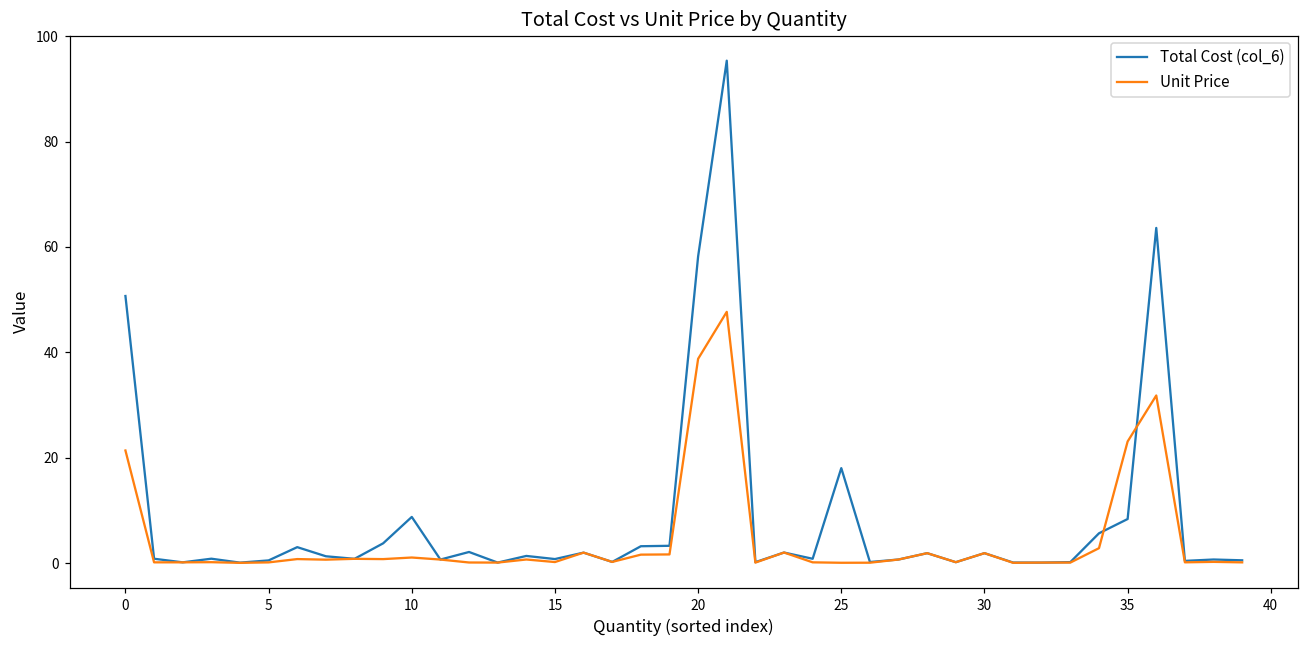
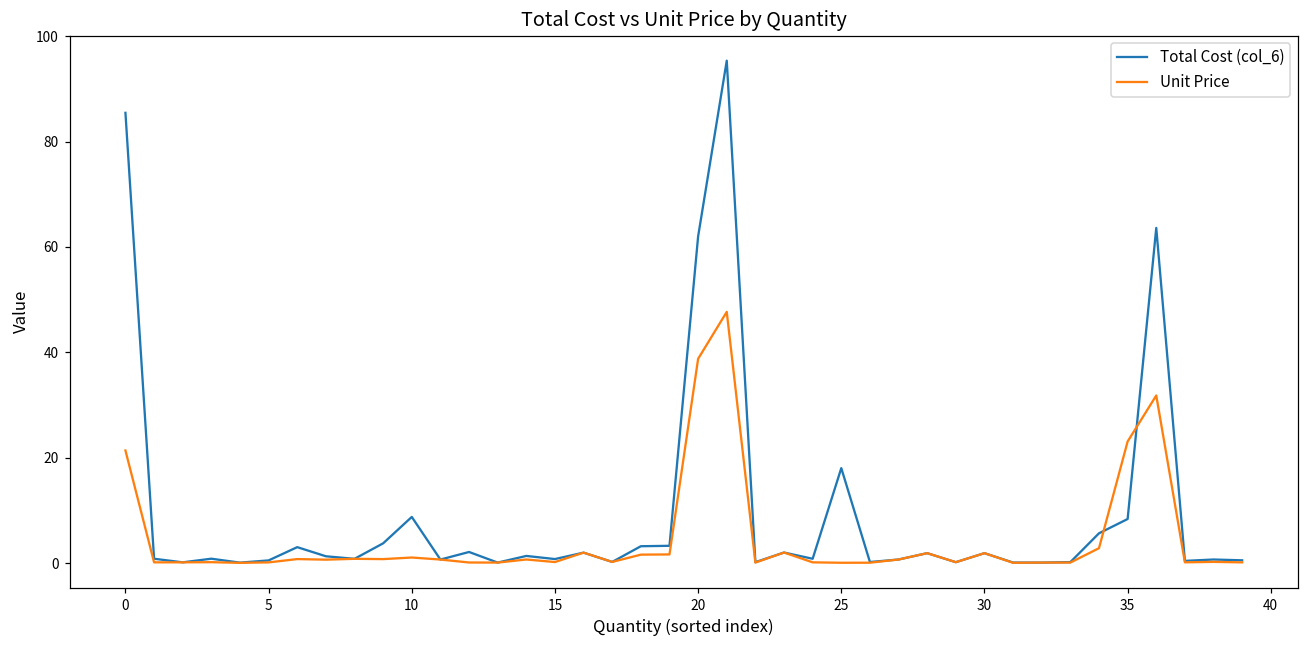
  {
    "Total Cost (col_6)": {
-     "0": 51,
+     "0": 85,
      "10": 9,
      "15": 1,
-     "20": 58,
+     "20": 62,
      "25": 18,
      "35": 8
    },
    "Unit Price": {
      "0": 21,
      "10": 1,
      "15": 0,
      "20": 39,
      "25": 0,
      "35": 23
    }
  }
